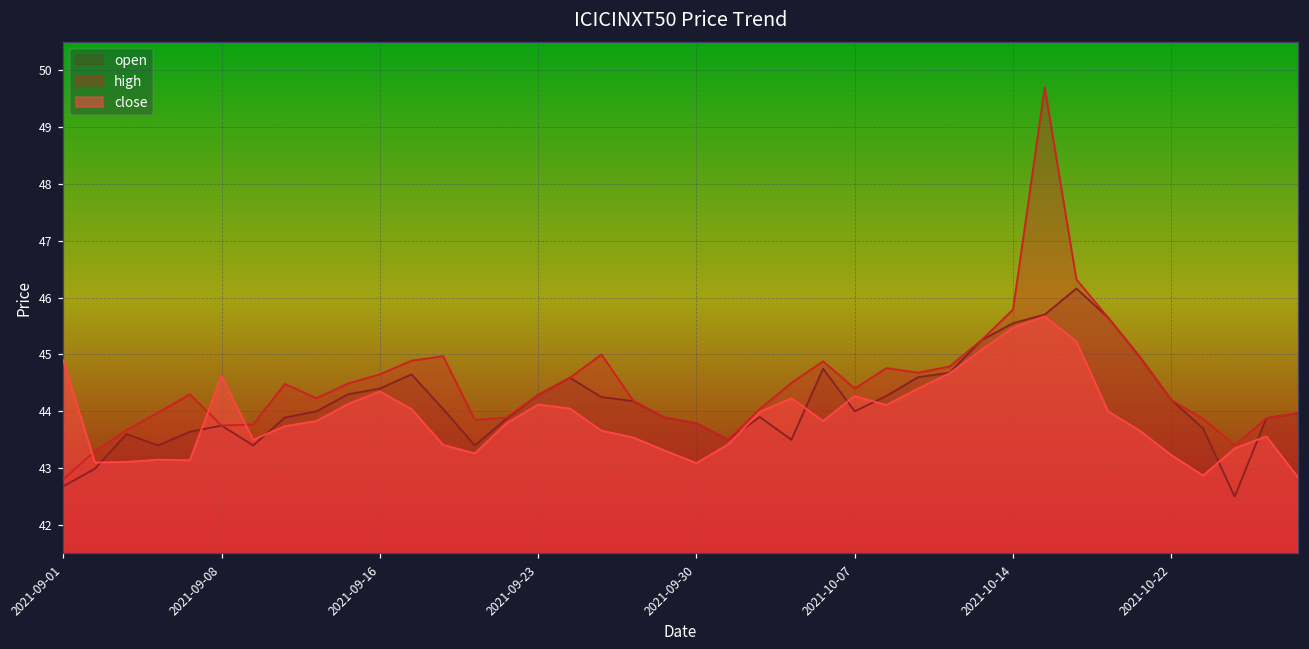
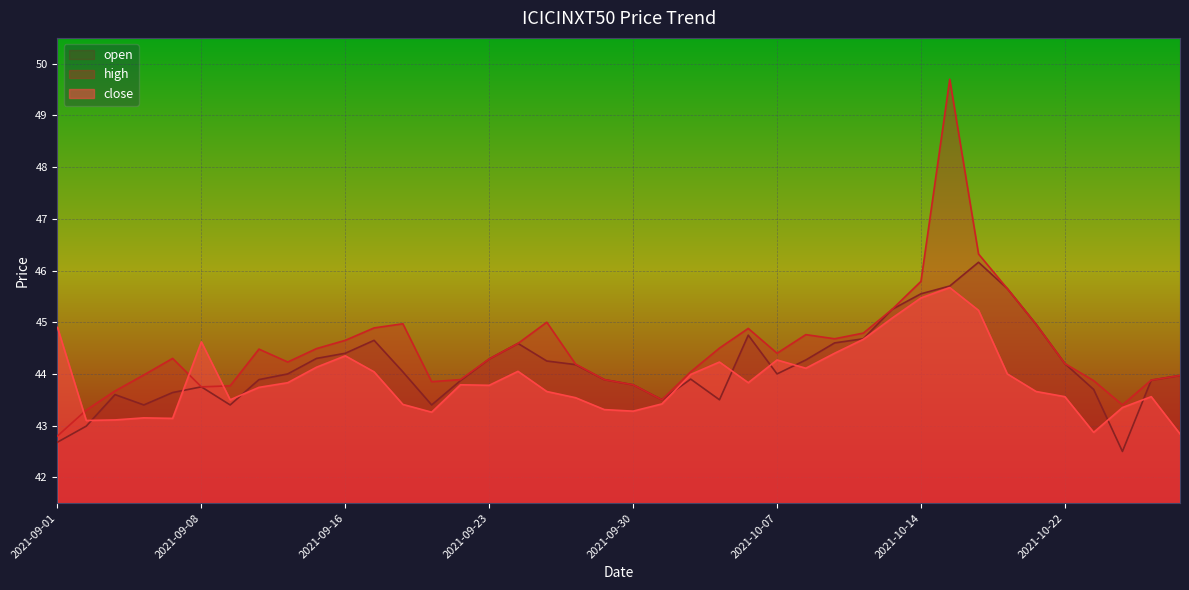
  {
    "close": {
      "2021-09-01": 44.9,
      "2021-09-08": 44.6,
      "2021-09-16": 44.4,
-     "2021-09-23": 44.1,
-     "2021-09-30": 43.1,
+     "2021-09-23": 43.8,
+     "2021-09-30": 43.3,
      "2021-10-07": 44.3,
      "2021-10-14": 45.5,
-     "2021-10-22": 43.2
+     "2021-10-22": 43.6
    }
  }
